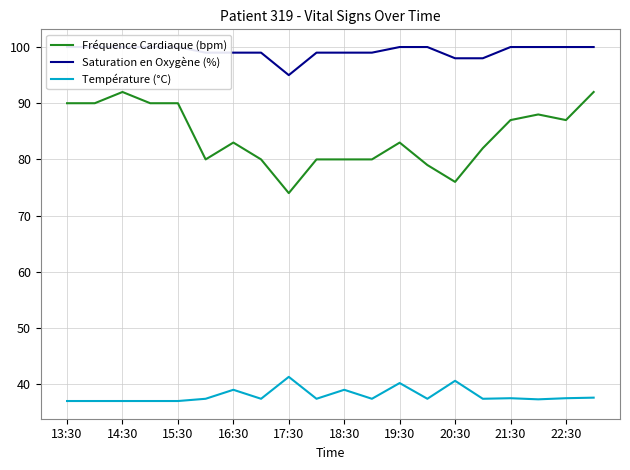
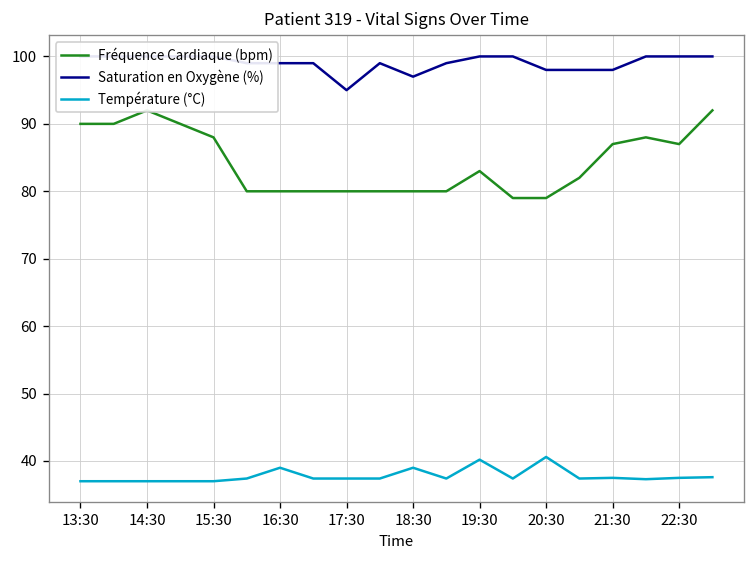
  {
    "Fréquence Cardiaque (bpm)": {
      "13:30": 90,
      "14:30": 92,
-     "15:30": 90,
-     "16:30": 83,
-     "17:30": 74,
+     "15:30": 88,
+     "16:30": 80,
+     "17:30": 80,
      "18:30": 80,
      "19:30": 83,
-     "20:30": 76,
+     "20:30": 79,
      "21:30": 87,
      "22:30": 87
    },
    "Saturation en Oxygène (%)": {
      "16:30": 99,
      "17:30": 95,
-     "18:30": 99,
+     "18:30": 97,
      "19:30": 100,
      "20:30": 98,
-     "21:30": 100,
+     "21:30": 98,
      "22:30": 100
    },
    "Température (°C)": {
      "13:30": 37,
      "14:30": 37,
      "15:30": 37,
      "16:30": 39,
-     "17:30": 41,
+     "17:30": 37,
      "18:30": 39,
      "19:30": 40,
      "20:30": 41,
      "21:30": 38,
      "22:30": 38
    }
  }
